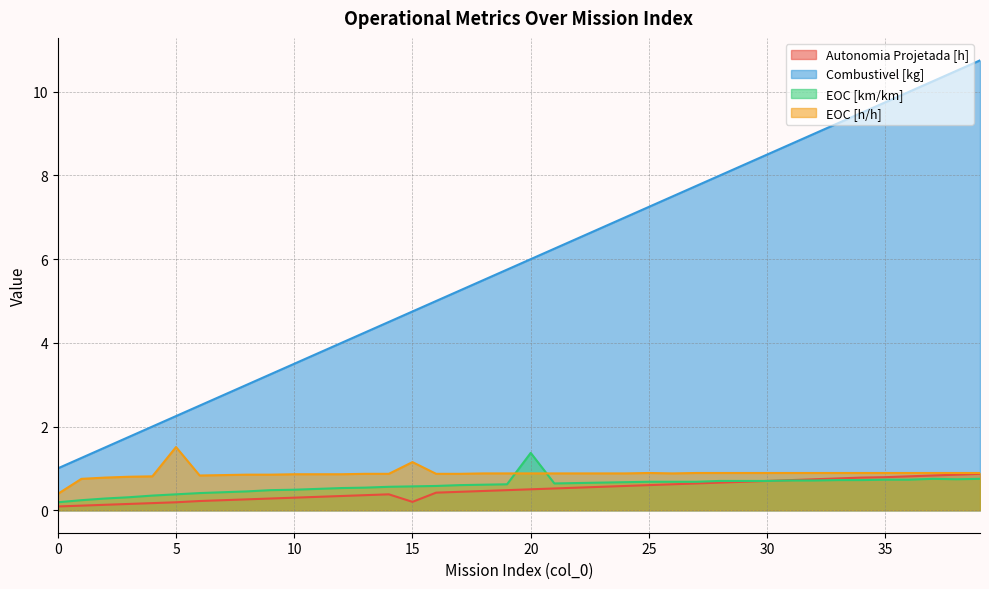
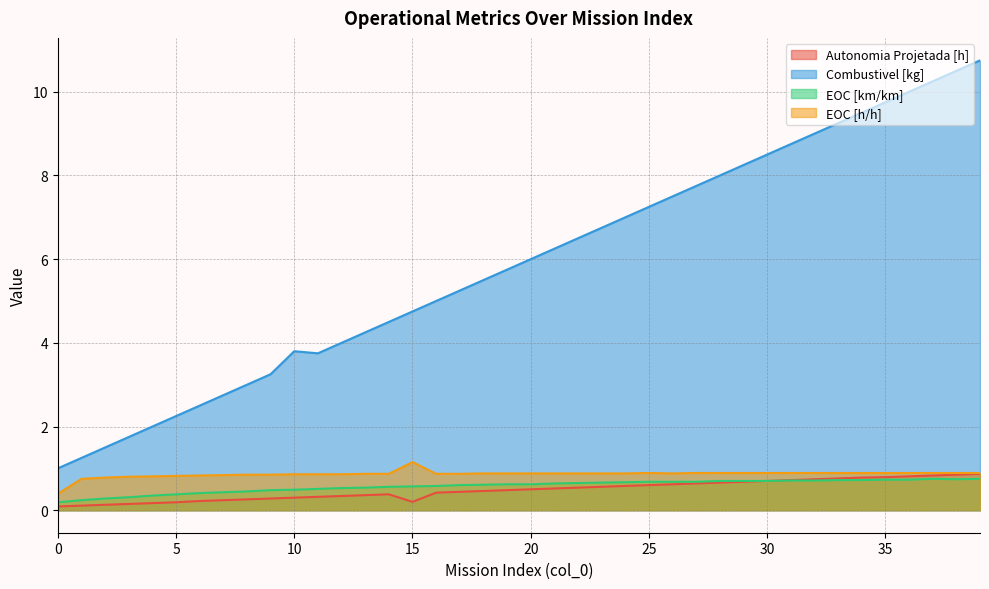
  {
    "Autonomia Projetada [h]": {
      "0": 0.1,
      "5": 0.2,
      "10": 0.3,
      "15": 0.2,
      "20": 0.5,
      "25": 0.6
    },
    "Combustivel [kg]": {
      "0": 1.0,
      "5": 2.3,
-     "10": 3.5,
+     "10": 3.8,
      "15": 4.8,
      "20": 6.0,
      "25": 7.3,
      "30": 8.5
    },
    "EOC [km/km]": {
      "0": 0.2,
      "5": 0.4,
      "10": 0.5,
      "15": 0.6,
-     "20": 1.4,
+     "20": 0.6,
      "25": 0.7
    },
    "EOC [h/h]": {
      "0": 0.4,
-     "5": 1.5,
+     "5": 0.8,
      "10": 0.9,
      "15": 1.2,
      "20": 0.9,
      "25": 0.9,
      "30": 0.9,
      "35": 0.9
    }
  }
